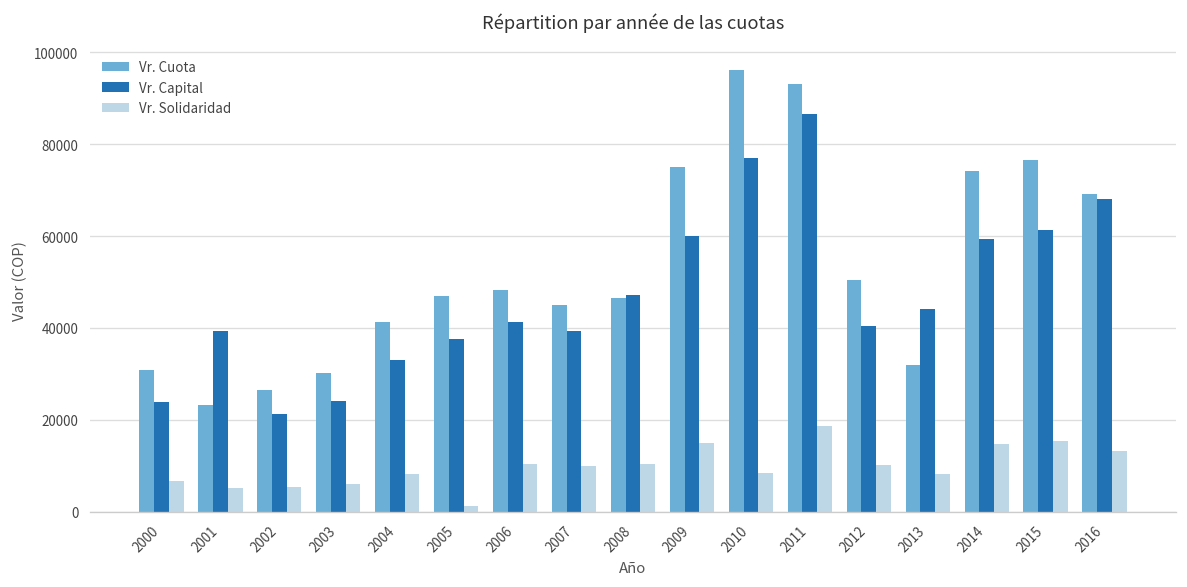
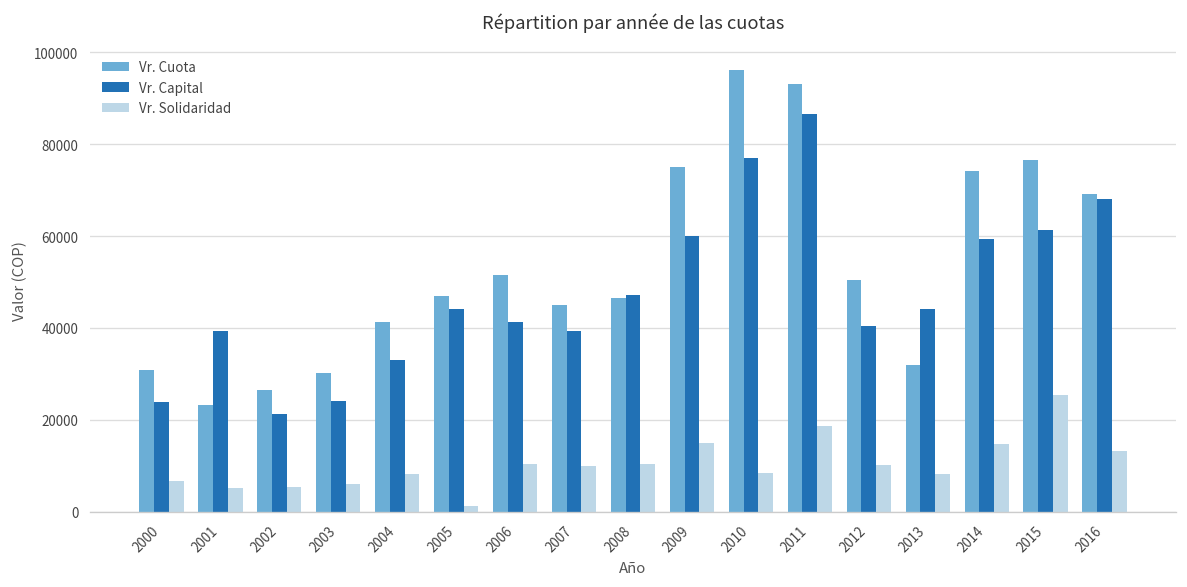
  {
    "Vr. Cuota": {
      "2000": 31000,
      "2001": 23000,
      "2002": 26000,
      "2003": 30000,
      "2004": 41000,
      "2005": 47000,
-     "2006": 48000,
+     "2006": 52000,
      "2007": 45000,
      "2008": 46000,
      "2009": 75000,
      "2010": 96000,
      "2011": 93000,
      "2012": 51000,
      "2013": 32000,
      "2014": 74000,
      "2015": 77000,
      "2016": 69000
    },
    "Vr. Capital": {
      "2000": 24000,
      "2001": 39000,
      "2002": 21000,
      "2003": 24000,
      "2004": 33000,
-     "2005": 38000,
+     "2005": 44000,
      "2006": 41000,
      "2007": 39000,
      "2008": 47000,
      "2009": 60000,
      "2010": 77000,
      "2011": 87000,
      "2012": 40000,
      "2013": 44000,
      "2014": 59000,
      "2015": 61000,
      "2016": 68000
    },
    "Vr. Solidaridad": {
      "2000": 7000,
      "2001": 5000,
      "2002": 5000,
      "2003": 6000,
      "2004": 8000,
      "2005": 1000,
      "2006": 10000,
      "2007": 10000,
      "2008": 10000,
      "2009": 15000,
      "2010": 8000,
      "2011": 19000,
      "2012": 10000,
      "2013": 8000,
      "2014": 15000,
-     "2015": 15000,
+     "2015": 25000,
      "2016": 13000
    }
  }
